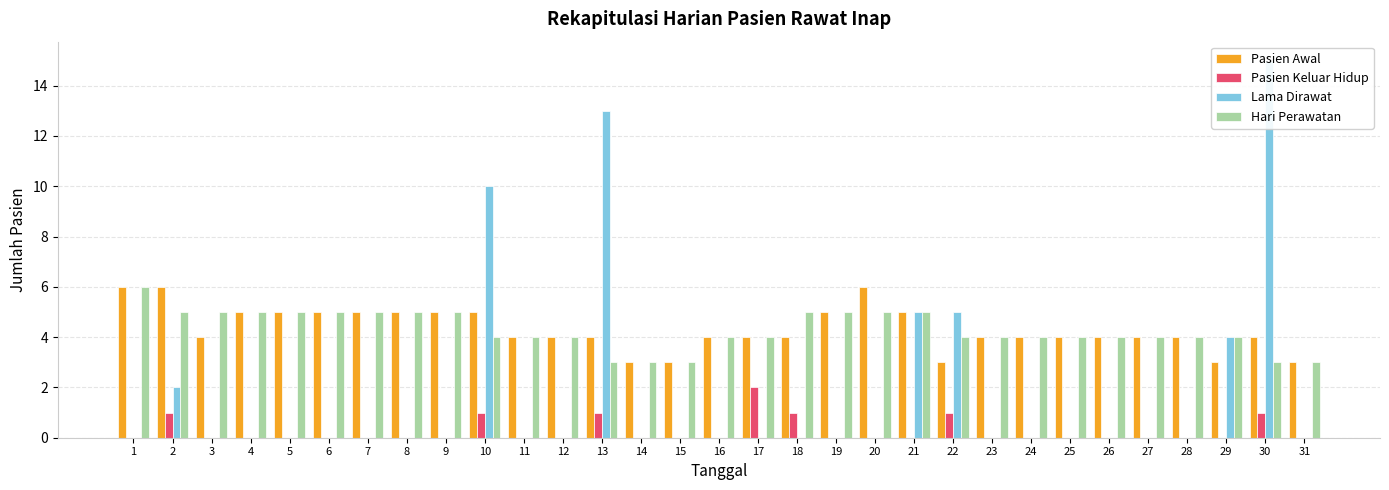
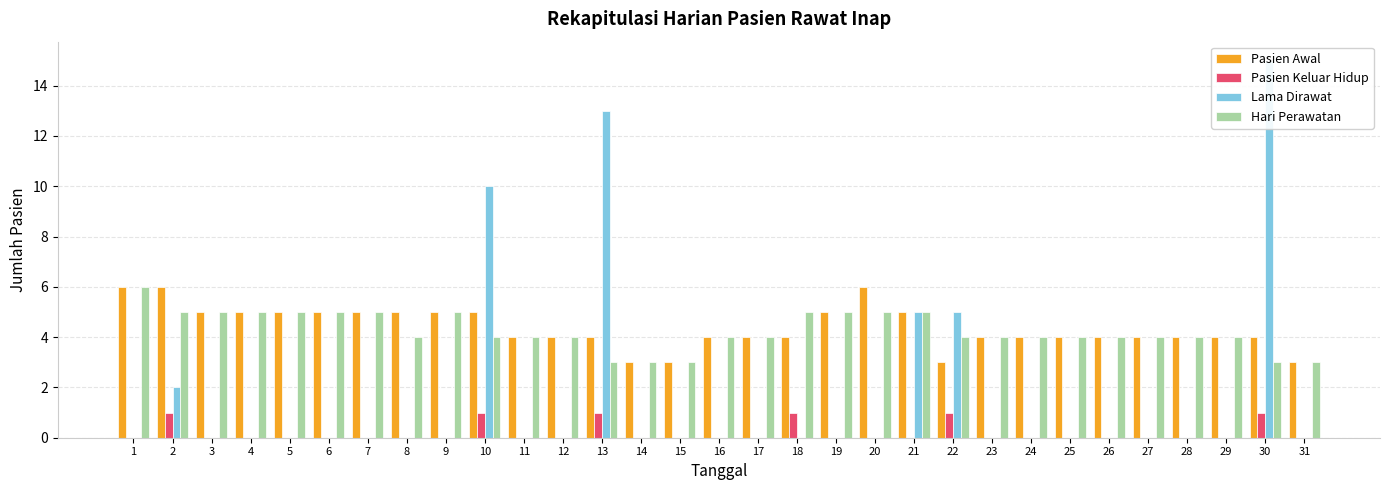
  {
    "Pasien Awal": {
      "1": 6,
      "2": 6,
-     "3": 4,
+     "3": 5,
      "4": 5,
      "5": 5,
      "6": 5,
      "7": 5,
      "8": 5,
      "9": 5,
      "10": 5,
      "11": 4,
      "12": 4,
      "13": 4,
      "14": 3,
      "15": 3,
      "16": 4,
      "17": 4,
      "18": 4,
      "19": 5,
      "20": 6,
      "21": 5,
      "22": 3,
      "23": 4,
      "24": 4,
      "25": 4,
      "26": 4,
      "27": 4,
      "28": 4,
-     "29": 3,
+     "29": 4,
      "30": 4,
      "31": 3
    },
    "Pasien Keluar Hidup": {
      "1": 0,
      "2": 1,
      "3": 0,
      "4": 0,
      "5": 0,
      "6": 0,
      "7": 0,
      "8": 0,
      "9": 0,
      "10": 1,
      "11": 0,
      "12": 0,
      "13": 1,
      "14": 0,
      "15": 0,
      "16": 0,
-     "17": 2,
+     "17": 0,
      "18": 1,
      "19": 0,
      "20": 0,
      "21": 0,
      "22": 1,
      "23": 0,
      "24": 0,
      "25": 0,
      "26": 0,
      "27": 0,
      "28": 0,
      "29": 0,
      "30": 1,
      "31": 0
    },
    "Lama Dirawat": {
      "1": 0,
      "2": 2,
      "3": 0,
      "4": 0,
      "5": 0,
      "6": 0,
      "7": 0,
      "8": 0,
      "9": 0,
      "10": 10,
      "11": 0,
      "12": 0,
      "13": 13,
      "14": 0,
      "15": 0,
      "16": 0,
      "17": 0,
      "18": 0,
      "19": 0,
      "20": 0,
      "21": 5,
      "22": 5,
      "23": 0,
      "24": 0,
      "25": 0,
      "26": 0,
      "27": 0,
      "28": 0,
-     "29": 4,
+     "29": 0,
      "31": 0
    },
    "Hari Perawatan": {
      "1": 6,
      "2": 5,
      "3": 5,
      "4": 5,
      "5": 5,
      "6": 5,
      "7": 5,
-     "8": 5,
+     "8": 4,
      "9": 5,
      "10": 4,
      "11": 4,
      "12": 4,
      "13": 3,
      "14": 3,
      "15": 3,
      "16": 4,
      "17": 4,
      "18": 5,
      "19": 5,
      "20": 5,
      "21": 5,
      "22": 4,
      "23": 4,
      "24": 4,
      "25": 4,
      "26": 4,
      "27": 4,
      "28": 4,
      "29": 4,
      "30": 3,
      "31": 3
    }
  }
